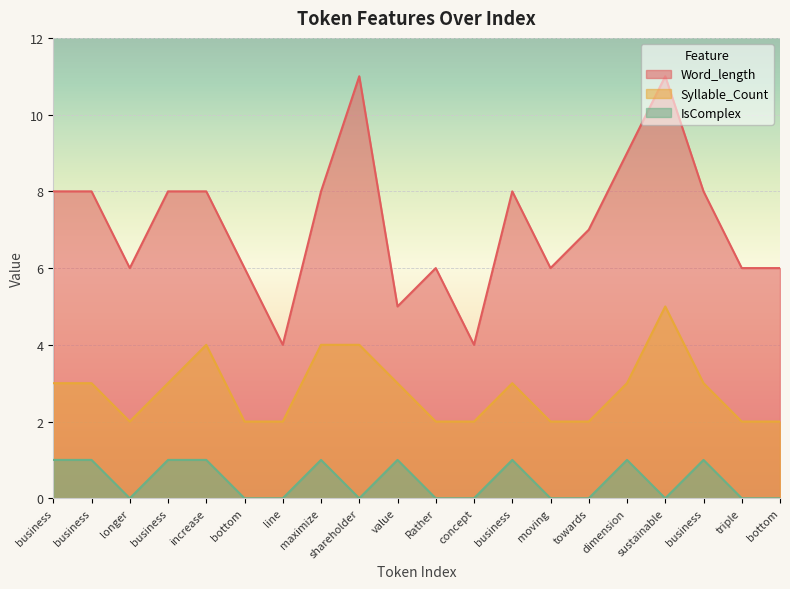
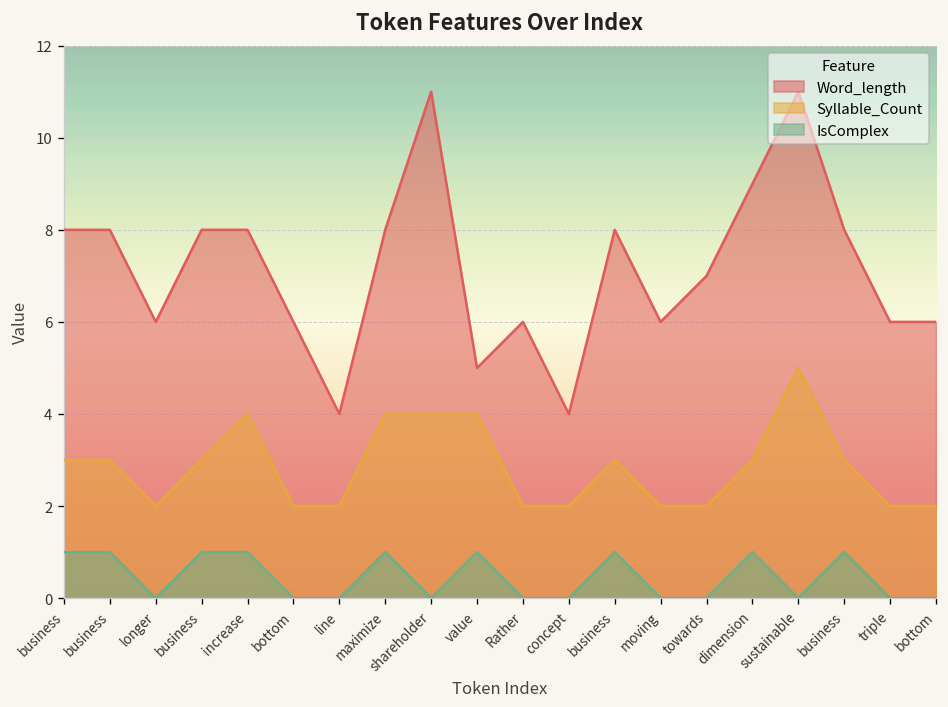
  {
    "Word_length": {
      "longer": 6,
      "increase": 8,
      "line": 4,
      "maximize": 8,
      "shareholder": 11,
      "value": 5,
      "Rather": 6,
      "concept": 4,
      "moving": 6,
      "towards": 7,
      "dimension": 9,
      "triple": 6
    },
    "Syllable_Count": {
      "longer": 2,
      "increase": 4,
      "line": 2,
      "maximize": 4,
      "shareholder": 4,
-     "value": 3,
+     "value": 4,
      "Rather": 2,
      "concept": 2,
      "moving": 2,
      "towards": 2,
      "dimension": 3,
      "sustainable": 5,
      "triple": 2
    },
    "IsComplex": {
      "longer": 0,
      "increase": 1,
      "line": 0,
      "maximize": 1,
      "shareholder": 0,
      "value": 1,
      "Rather": 0,
      "concept": 0,
      "moving": 0,
      "towards": 0,
      "dimension": 1,
      "sustainable": 0,
      "triple": 0
    }
  }
